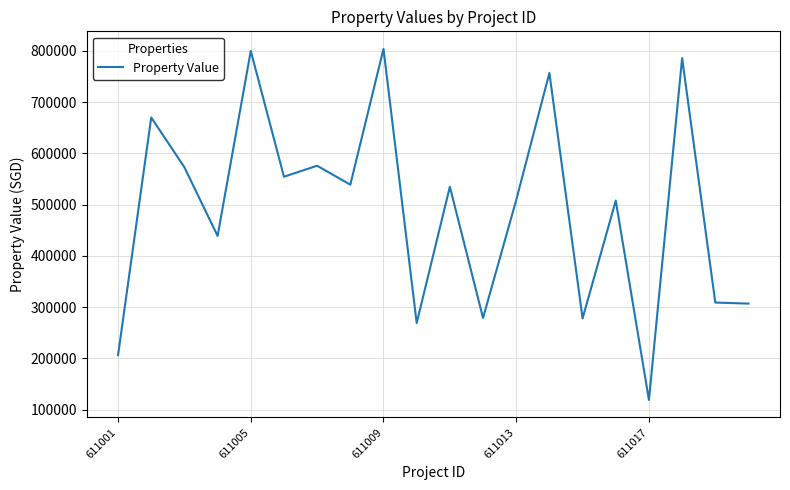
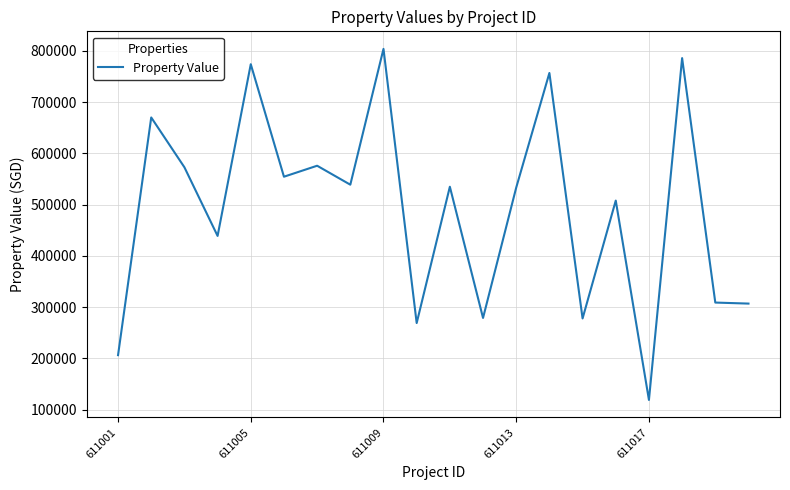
  {
    "611001": 210000,
-   "611005": 800000,
+   "611005": 770000,
    "611009": 800000,
-   "611013": 510000,
+   "611013": 530000,
    "611017": 120000
  }
